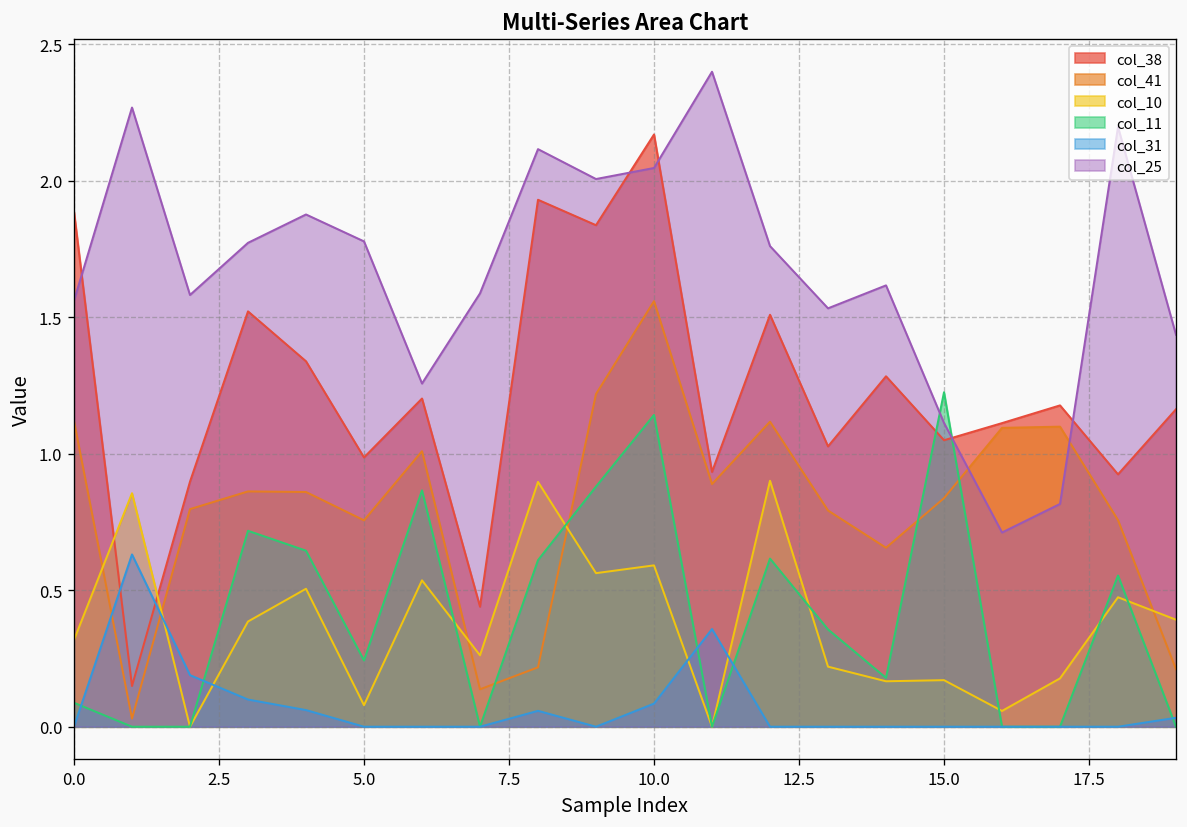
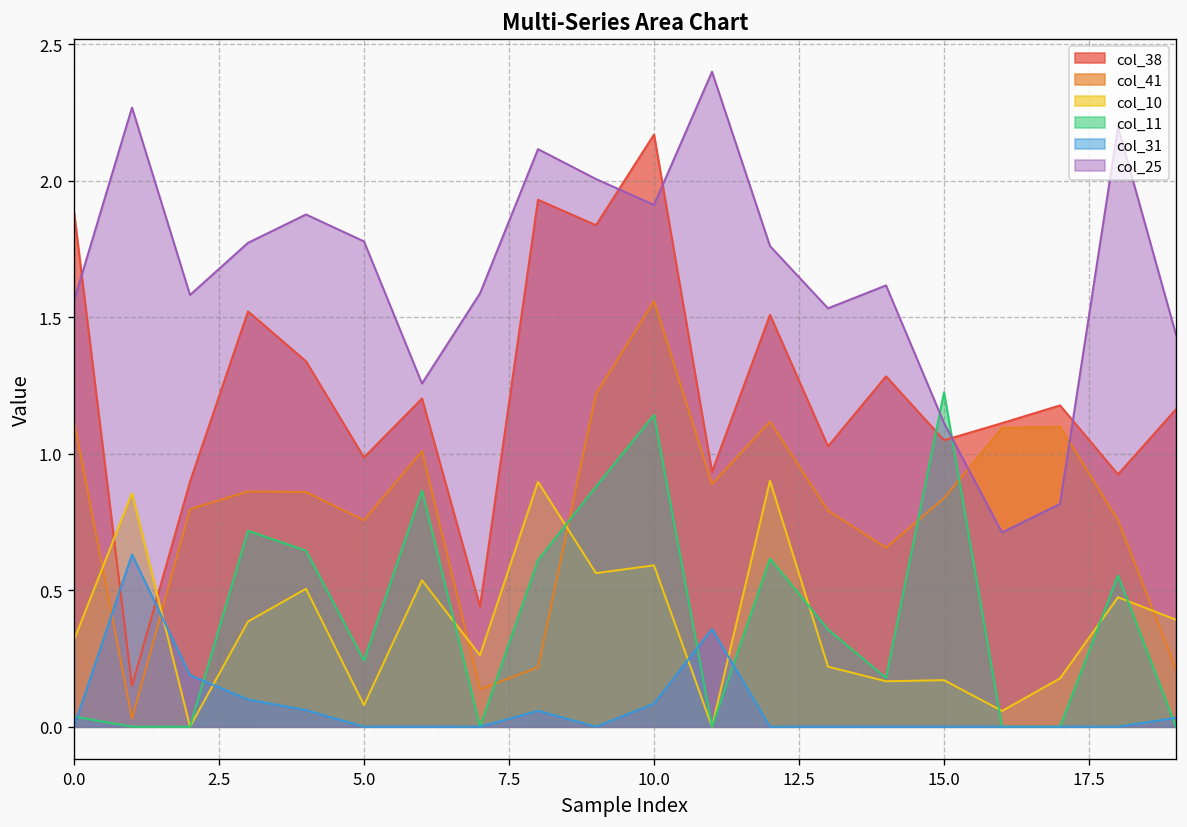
  {
    "col_10": {
      "0.0": 0.32,
      "5.0": 0.08,
      "10.0": 0.59,
      "15.0": 0.17
    },
    "col_11": {
-     "0.0": 0.09,
+     "0.0": 0.04,
      "5.0": 0.24,
      "10.0": 1.14,
      "15.0": 1.23
    },
    "col_31": {
      "0.0": 0.00,
      "5.0": 0.00,
      "10.0": 0.08,
      "15.0": 0.00
    },
    "col_25": {
      "0.0": 1.56,
      "5.0": 1.78,
-     "10.0": 2.05,
+     "10.0": 1.91,
      "15.0": 1.11
    }
  }
